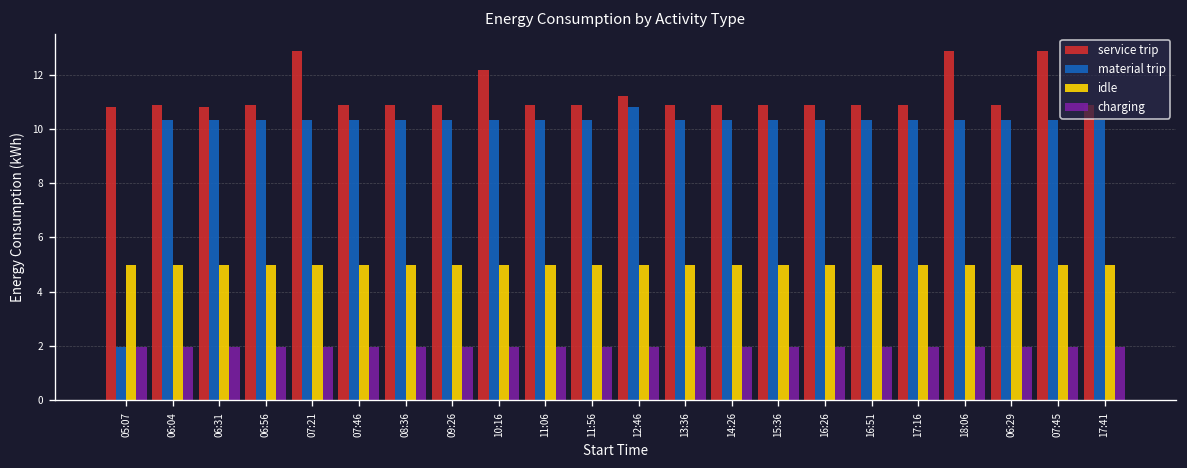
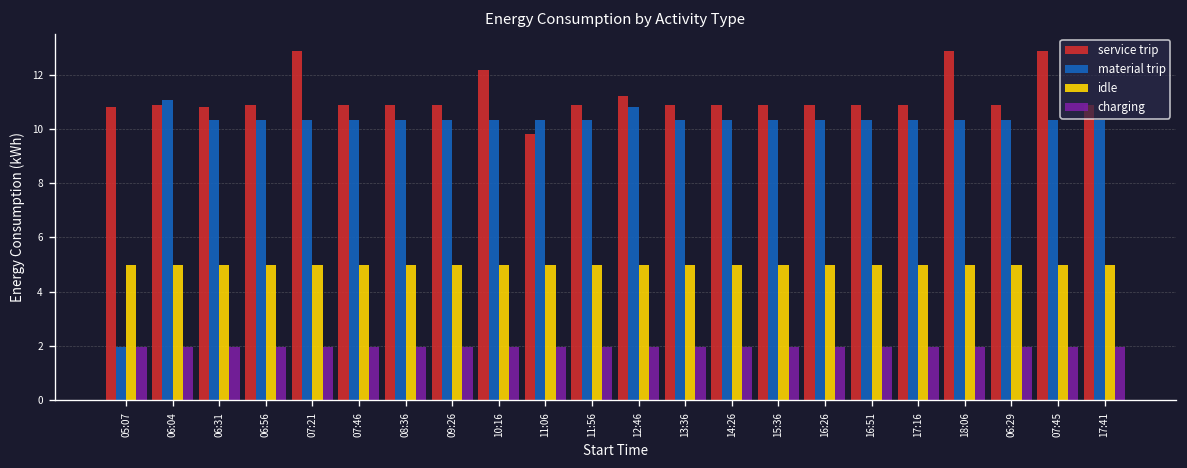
  {
    "service trip": {
      "05:07": 10.8,
      "06:04": 10.9,
      "06:31": 10.8,
      "06:56": 10.9,
      "07:21": 12.8,
      "07:46": 10.9,
      "08:36": 10.9,
      "09:26": 10.9,
      "10:16": 12.2,
-     "11:06": 10.9,
+     "11:06": 9.8,
      "11:56": 10.9,
      "12:46": 11.2,
      "13:36": 10.9,
      "14:26": 10.9,
      "15:36": 10.9,
      "16:26": 10.9,
      "16:51": 10.9,
      "17:16": 10.9,
      "18:06": 12.8,
      "06:29": 10.9,
      "07:45": 12.8
    },
    "material trip": {
      "05:07": 2.0,
-     "06:04": 10.3,
+     "06:04": 11.1,
      "06:31": 10.3,
      "06:56": 10.3,
      "07:21": 10.3,
      "07:46": 10.3,
      "08:36": 10.3,
      "09:26": 10.3,
      "10:16": 10.3,
      "11:06": 10.3,
      "11:56": 10.3,
      "12:46": 10.8,
      "13:36": 10.3,
      "14:26": 10.3,
      "15:36": 10.3,
      "16:26": 10.3,
      "16:51": 10.3,
      "17:16": 10.3,
      "18:06": 10.3,
      "06:29": 10.3,
      "07:45": 10.3,
      "17:41": 10.3
    },
    "idle": {
      "05:07": 5.0,
      "06:04": 5.0,
      "06:31": 5.0,
      "06:56": 5.0,
      "07:21": 5.0,
      "07:46": 5.0,
      "08:36": 5.0,
      "09:26": 5.0,
      "10:16": 5.0,
      "11:06": 5.0,
      "11:56": 5.0,
      "12:46": 5.0,
      "13:36": 5.0,
      "14:26": 5.0,
      "15:36": 5.0,
      "16:26": 5.0,
      "16:51": 5.0,
      "17:16": 5.0,
      "18:06": 5.0,
      "06:29": 5.0,
      "07:45": 5.0,
      "17:41": 5.0
    },
    "charging": {
      "05:07": 2.0,
      "06:04": 2.0,
      "06:31": 2.0,
      "06:56": 2.0,
      "07:21": 2.0,
      "07:46": 2.0,
      "08:36": 2.0,
      "09:26": 2.0,
      "10:16": 2.0,
      "11:06": 2.0,
      "11:56": 2.0,
      "12:46": 2.0,
      "13:36": 2.0,
      "14:26": 2.0,
      "15:36": 2.0,
      "16:26": 2.0,
      "16:51": 2.0,
      "17:16": 2.0,
      "18:06": 2.0,
      "06:29": 2.0,
      "07:45": 2.0,
      "17:41": 2.0
    }
  }
